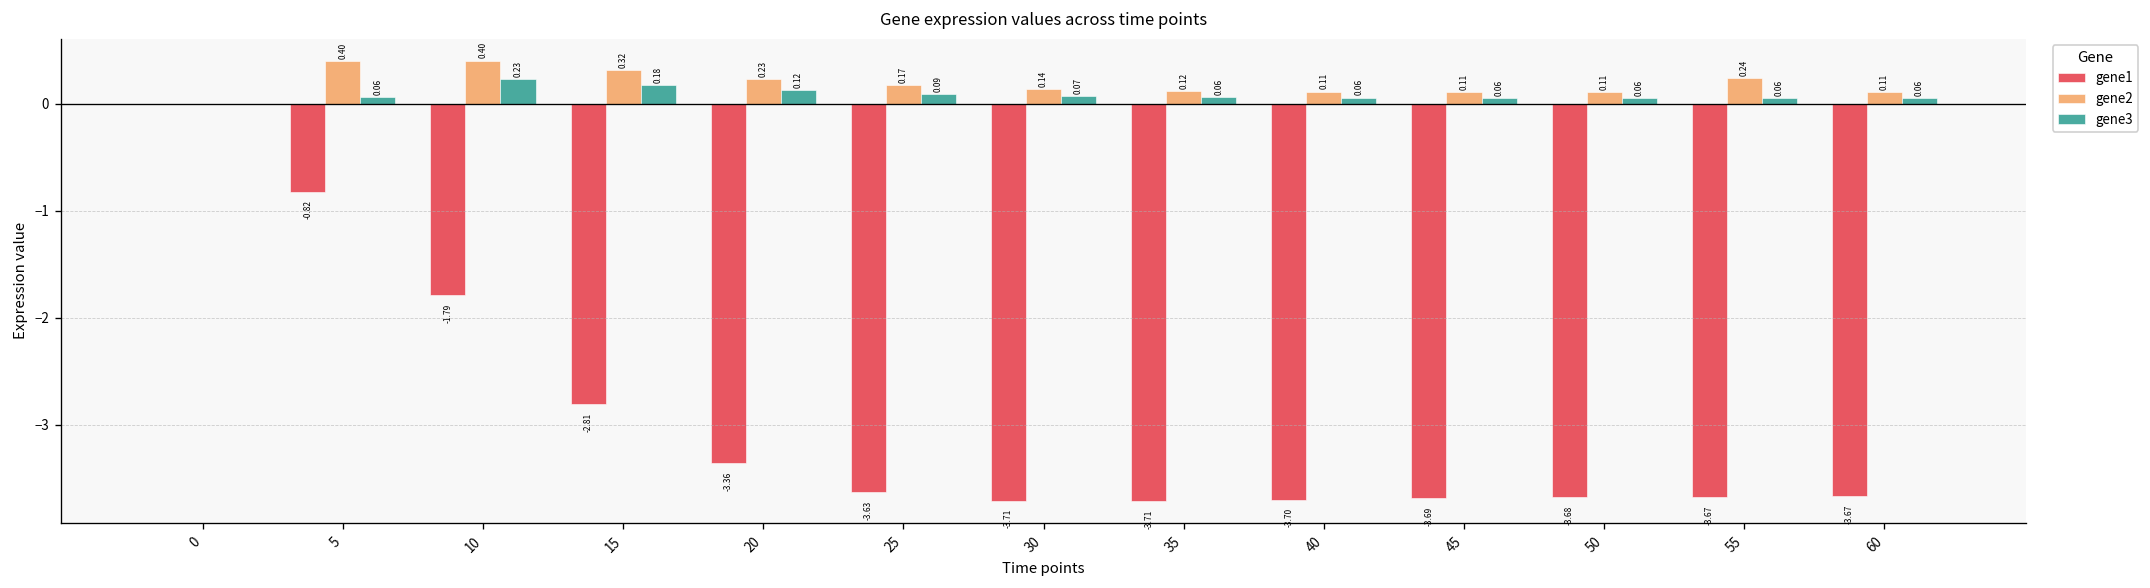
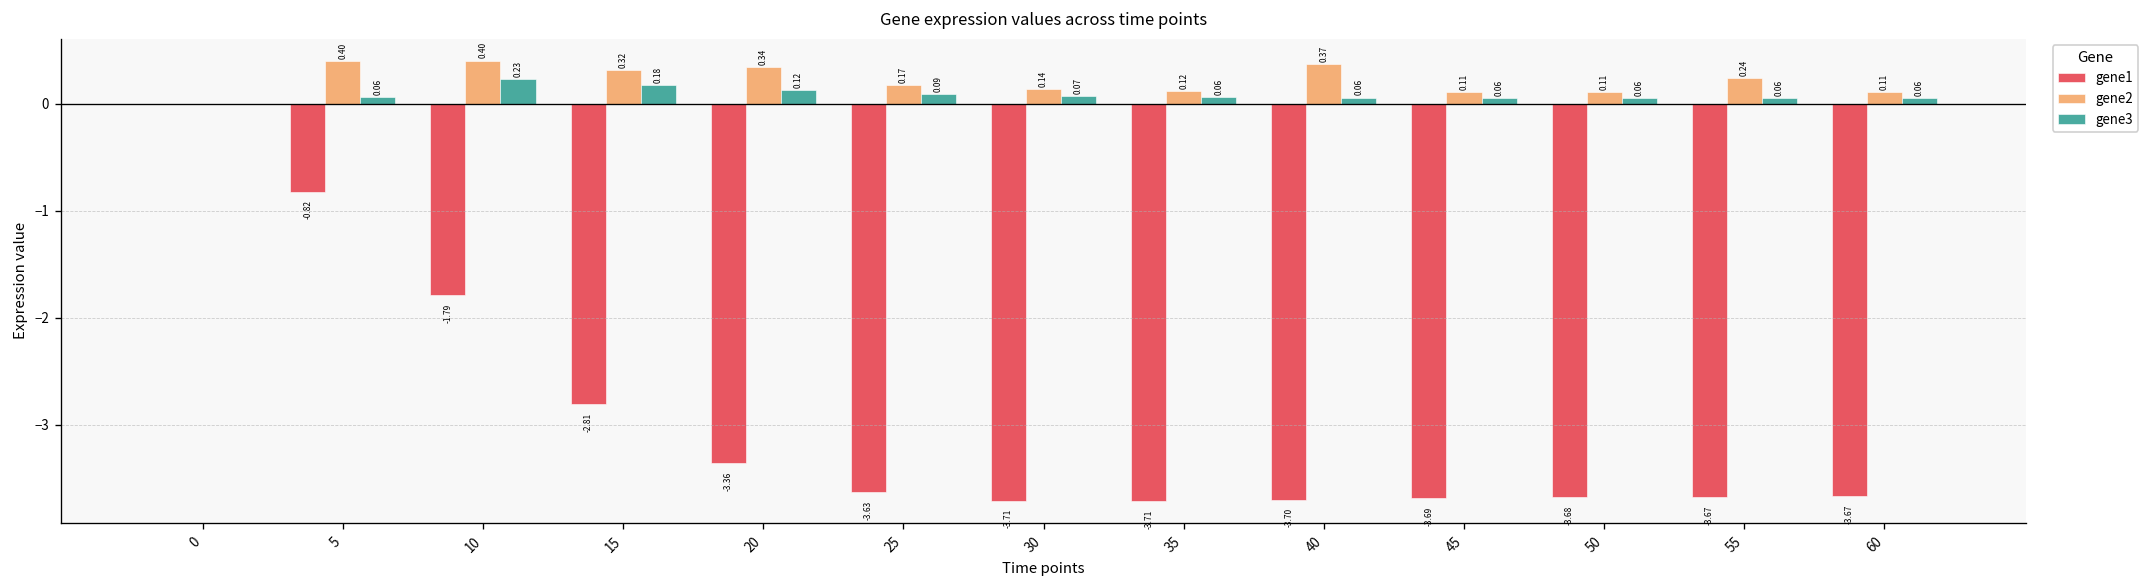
  {
    "gene1": {
      "5": -0.82,
      "10": -1.79,
      "15": -2.81,
      "20": -3.36,
      "25": -3.63,
      "30": -3.71,
      "35": -3.71,
      "40": -3.70,
      "45": -3.69,
      "50": -3.68,
      "55": -3.67,
      "60": -3.67
    },
    "gene2": {
      "5": 0.40,
      "10": 0.40,
      "15": 0.32,
-     "20": 0.23,
+     "20": 0.34,
      "25": 0.17,
      "30": 0.14,
      "35": 0.12,
-     "40": 0.11,
+     "40": 0.37,
      "45": 0.11,
      "50": 0.11,
      "55": 0.24,
      "60": 0.11
    },
    "gene3": {
      "5": 0.06,
      "10": 0.23,
      "15": 0.18,
      "20": 0.12,
      "25": 0.09,
      "30": 0.07,
      "35": 0.06,
      "40": 0.06,
      "45": 0.06,
      "50": 0.06,
      "55": 0.06,
      "60": 0.06
    }
  }
